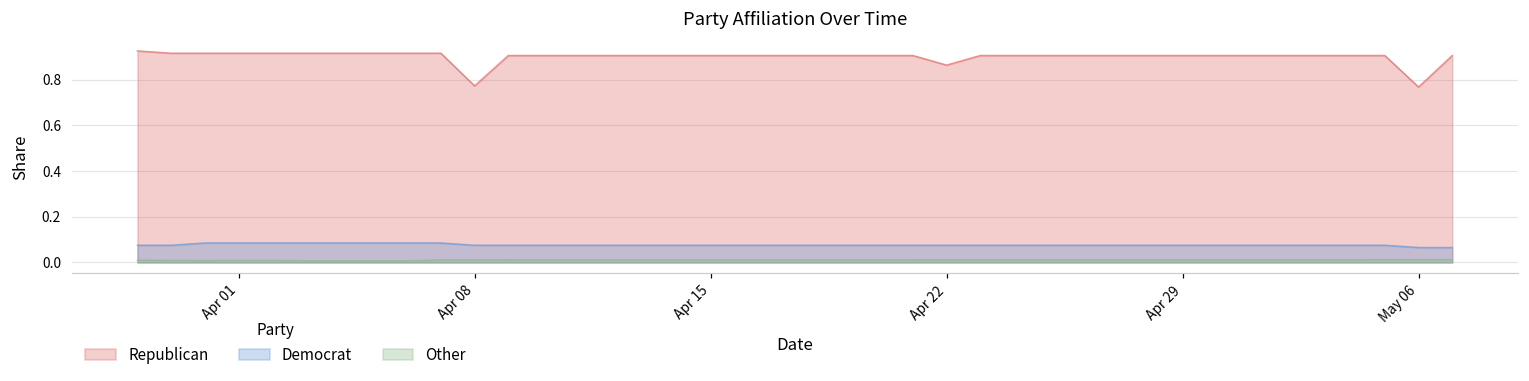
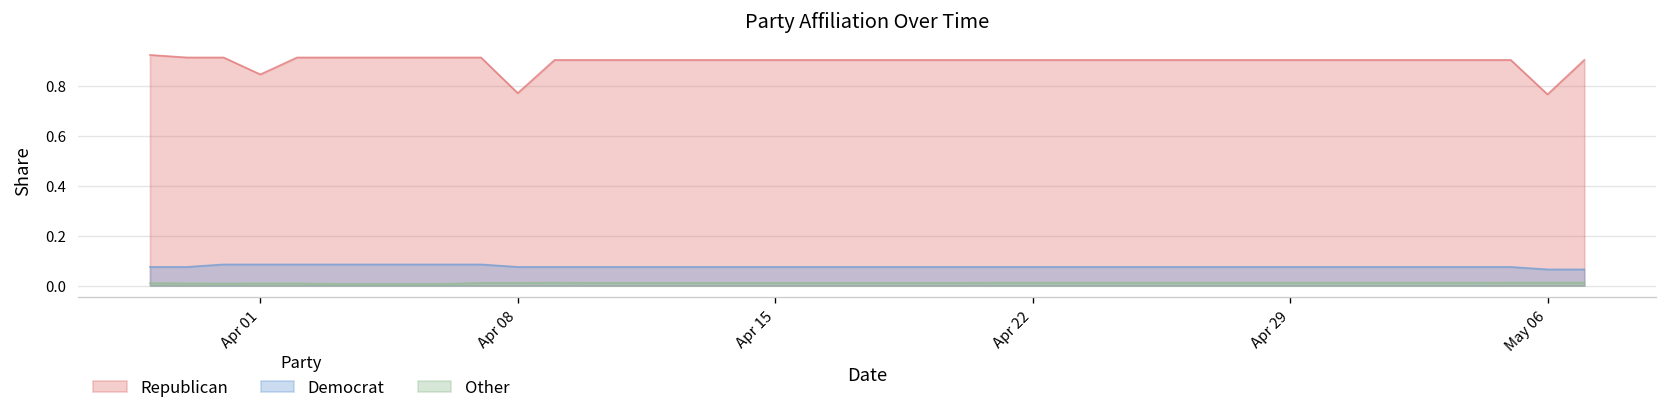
  {
    "Republican": {
-     "Apr 01": 0.92,
+     "Apr 01": 0.85,
      "Apr 08": 0.77,
      "Apr 15": 0.91,
-     "Apr 22": 0.86,
+     "Apr 22": 0.91,
      "Apr 29": 0.91,
      "May 06": 0.77
    }
  }
